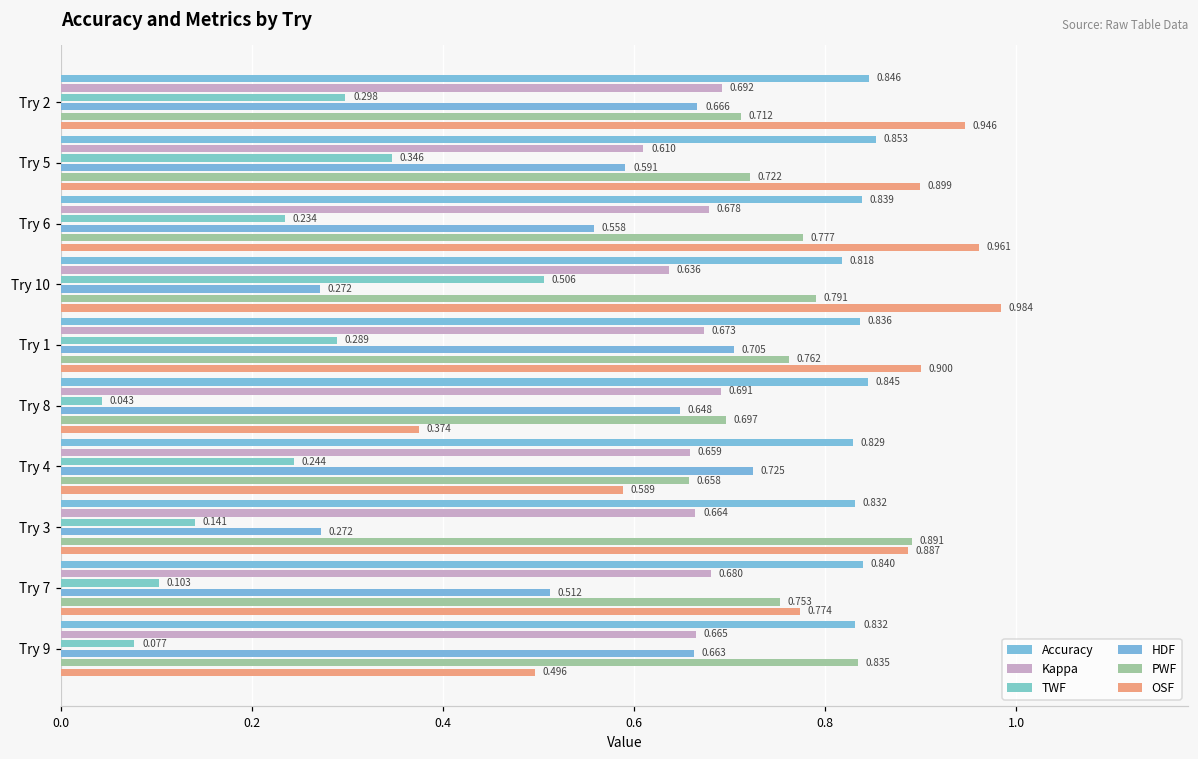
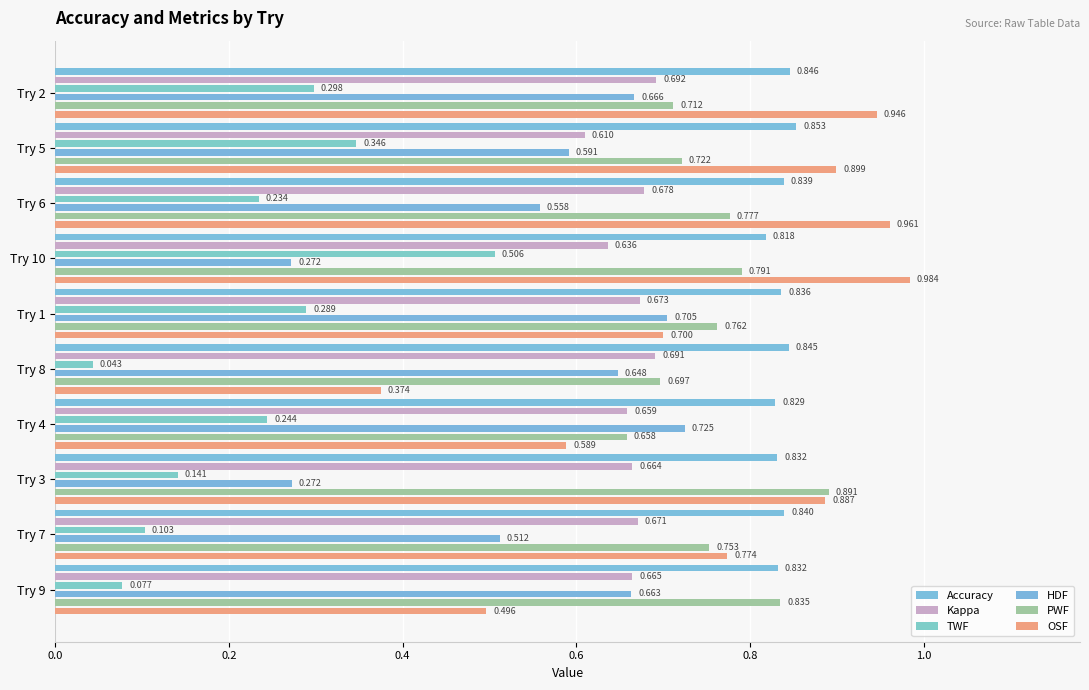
  {
    "Kappa": {
      "Try 2": 0.692,
      "Try 5": 0.610,
      "Try 6": 0.678,
      "Try 10": 0.636,
      "Try 1": 0.673,
      "Try 8": 0.691,
      "Try 4": 0.659,
      "Try 3": 0.664,
-     "Try 7": 0.680,
+     "Try 7": 0.671,
      "Try 9": 0.665
    },
    "OSF": {
      "Try 2": 0.946,
      "Try 5": 0.899,
      "Try 6": 0.961,
      "Try 10": 0.984,
-     "Try 1": 0.900,
+     "Try 1": 0.700,
      "Try 8": 0.374,
      "Try 4": 0.589,
      "Try 3": 0.887,
      "Try 7": 0.774,
      "Try 9": 0.496
    }
  }
